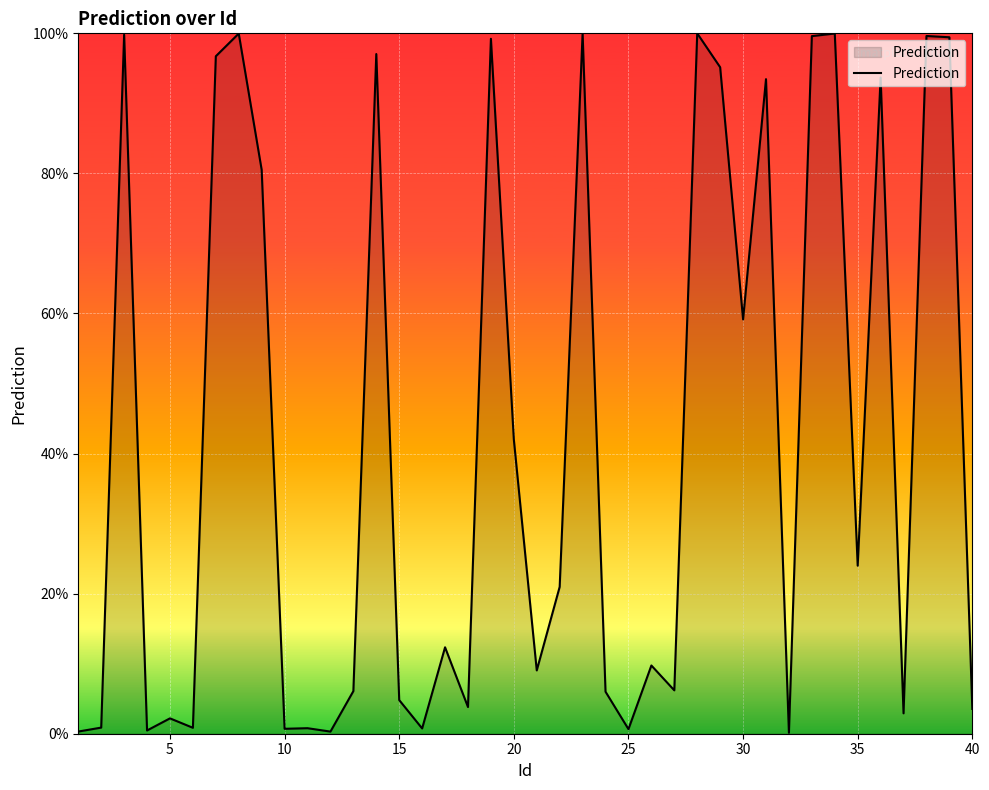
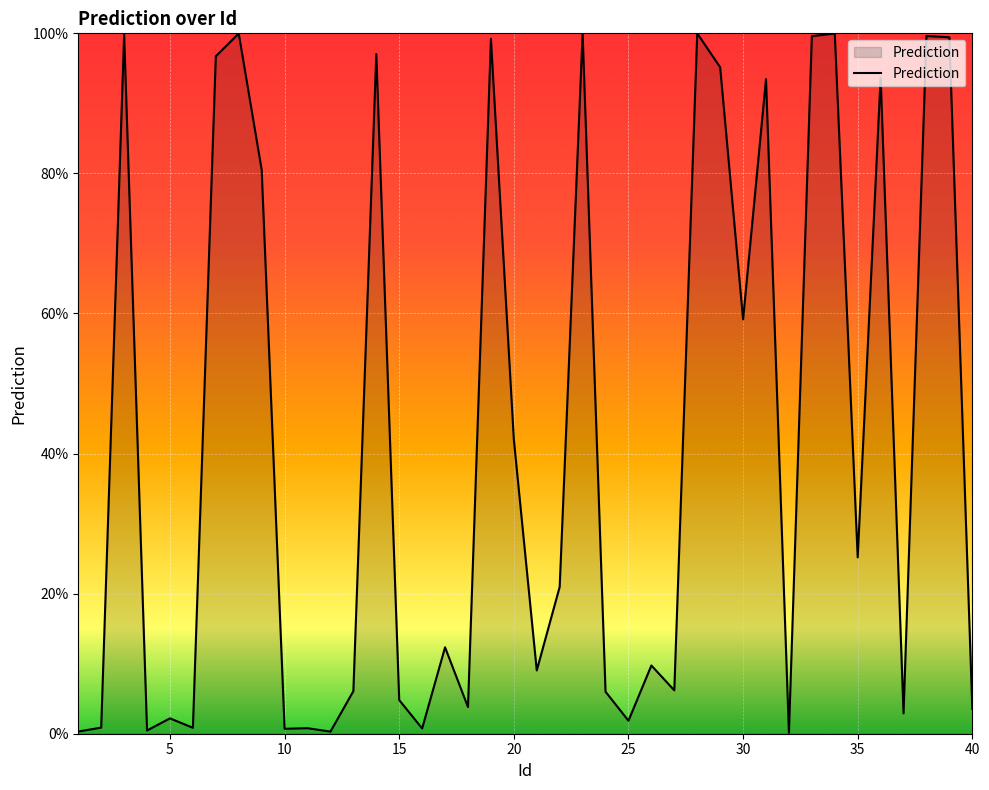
  {
    "5": "2%",
    "10": "1%",
    "15": "5%",
    "20": "42%",
-   "25": "1%",
+   "25": "2%",
    "30": "59%",
-   "35": "24%",
+   "35": "25%",
    "40": "4%"
  }
